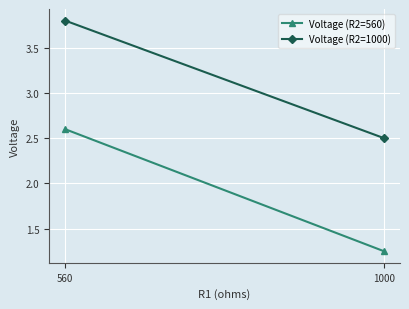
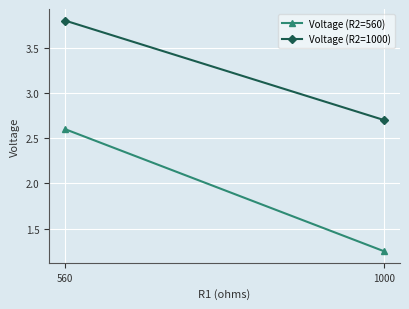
  {
    "Voltage (R2=560)": {
      "560": 2.6,
      "1000": 1.3
    },
    "Voltage (R2=1000)": {
      "560": 3.8,
-     "1000": 2.5
+     "1000": 2.7
    }
  }
